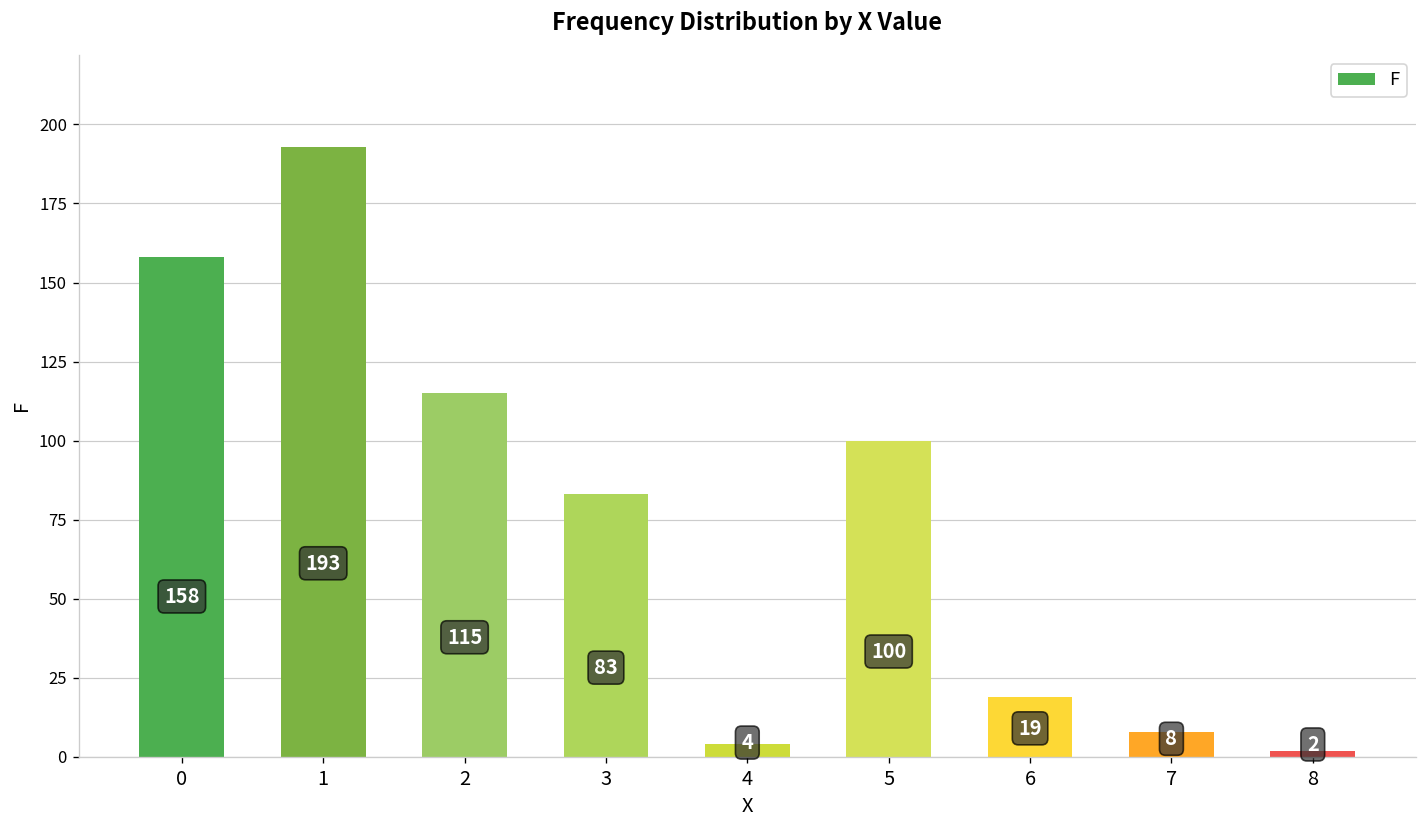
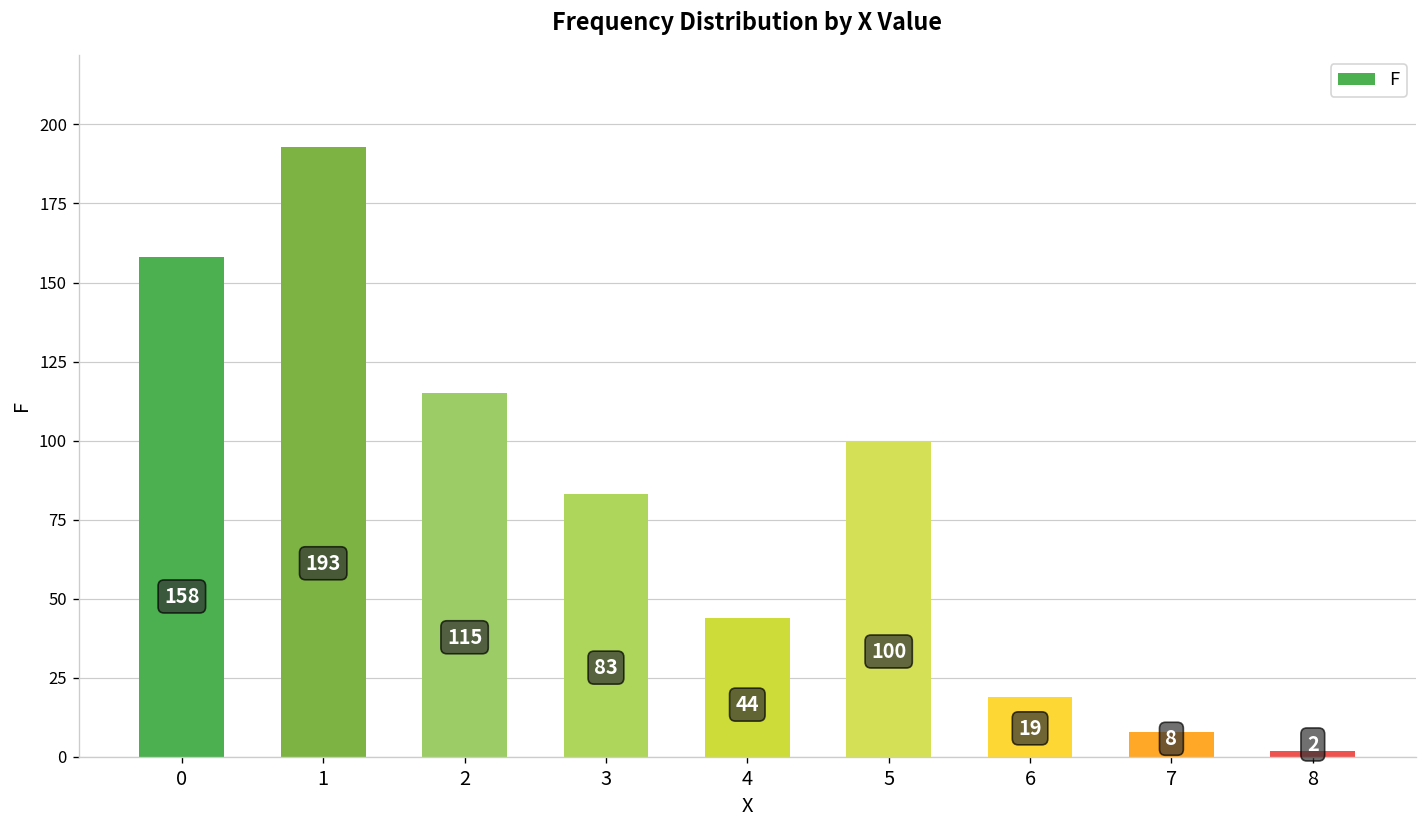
  {
-   "4": 4
+   "4": 44
  }
